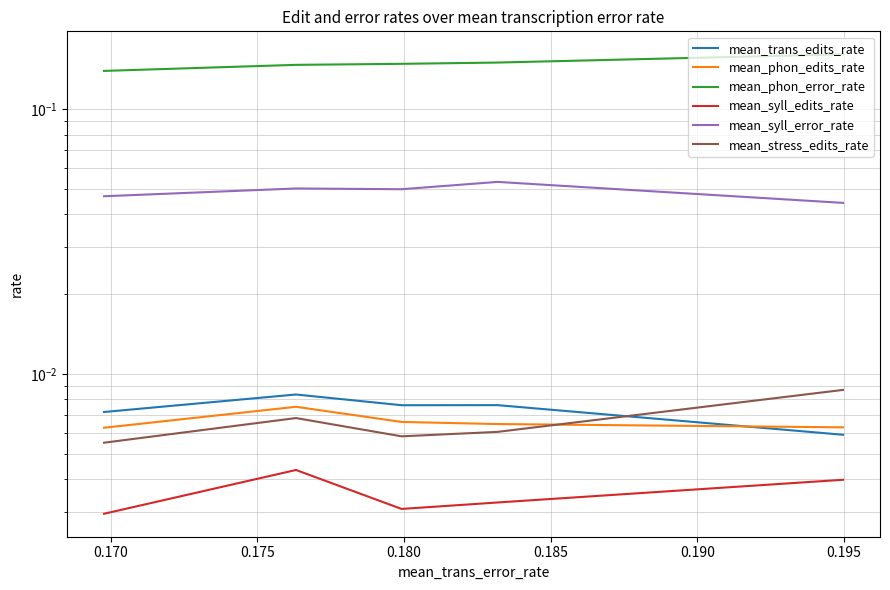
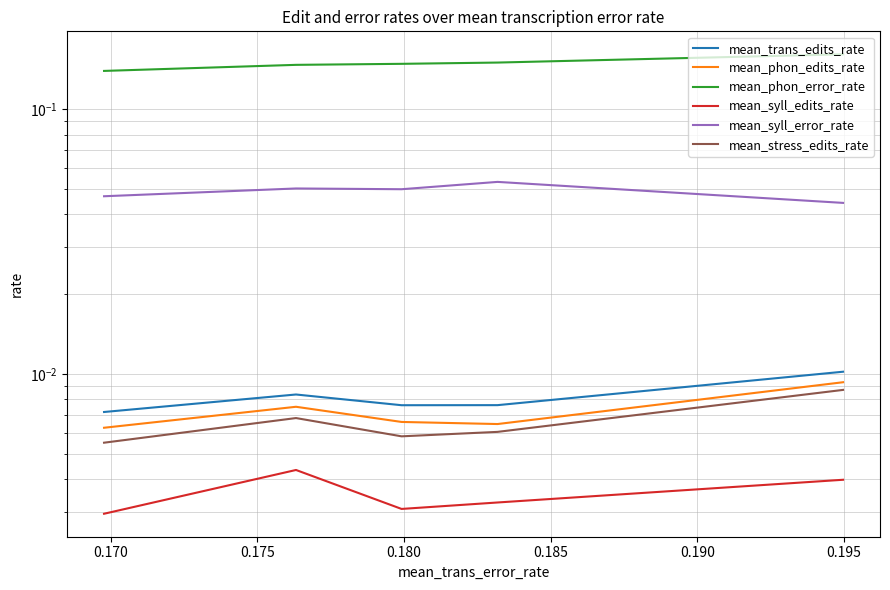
  {
    "mean_trans_edits_rate": {
-     "0.195": 0.0059
+     "0.195": 0.0102
    },
    "mean_phon_edits_rate": {
-     "0.195": 0.0063
+     "0.195": 0.0093
    },
    "mean_syll_edits_rate": {
      "0.195": 0.0040
    },
    "mean_syll_error_rate": {
      "0.195": 0.044
    },
    "mean_stress_edits_rate": {
      "0.195": 0.0087
    }
  }
